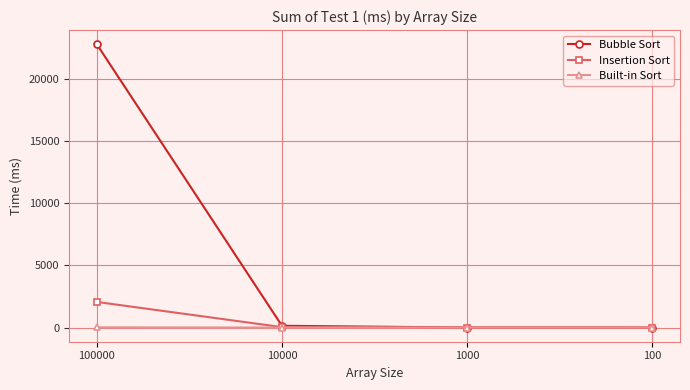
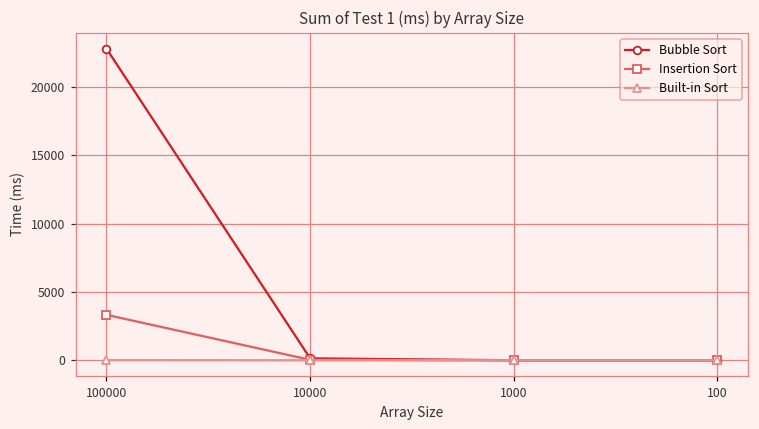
  {
    "Bubble Sort": {
      "100000": 22800
    },
    "Insertion Sort": {
-     "100000": 2100
+     "100000": 3300
    },
    "Built-in Sort": {
      "100000": 0
    }
  }
